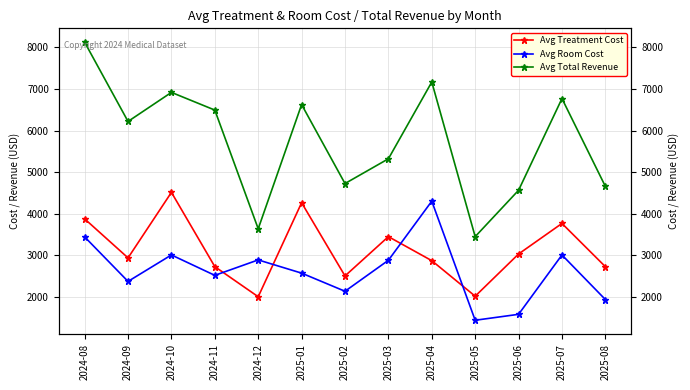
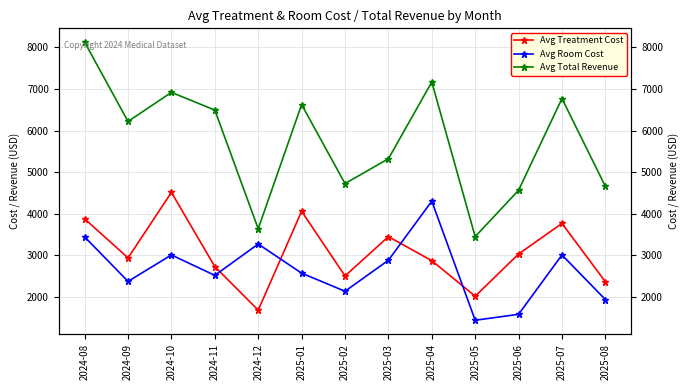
  {
    "Avg Treatment Cost": {
      "2024-08": 3900,
      "2024-09": 2900,
      "2024-10": 4500,
      "2024-11": 2700,
-     "2024-12": 2000,
-     "2025-01": 4300,
+     "2024-12": 1700,
+     "2025-01": 4100,
      "2025-02": 2500,
      "2025-03": 3400,
      "2025-04": 2900,
      "2025-05": 2000,
      "2025-06": 3000,
      "2025-07": 3800,
-     "2025-08": 2700
+     "2025-08": 2400
    },
    "Avg Room Cost": {
      "2024-08": 3400,
      "2024-09": 2400,
      "2024-10": 3000,
      "2024-11": 2500,
-     "2024-12": 2900,
+     "2024-12": 3300,
      "2025-01": 2600,
      "2025-02": 2100,
      "2025-03": 2900,
      "2025-04": 4300,
      "2025-05": 1400,
      "2025-06": 1600,
      "2025-07": 3000,
      "2025-08": 1900
    },
    "Avg Total Revenue": {
      "2024-09": 6200,
      "2024-10": 6900,
      "2024-11": 6500,
      "2024-12": 3600,
      "2025-01": 6600,
      "2025-02": 4700,
      "2025-03": 5300,
      "2025-04": 7200,
      "2025-05": 3400,
      "2025-06": 4600,
      "2025-07": 6800,
      "2025-08": 4700
    }
  }
